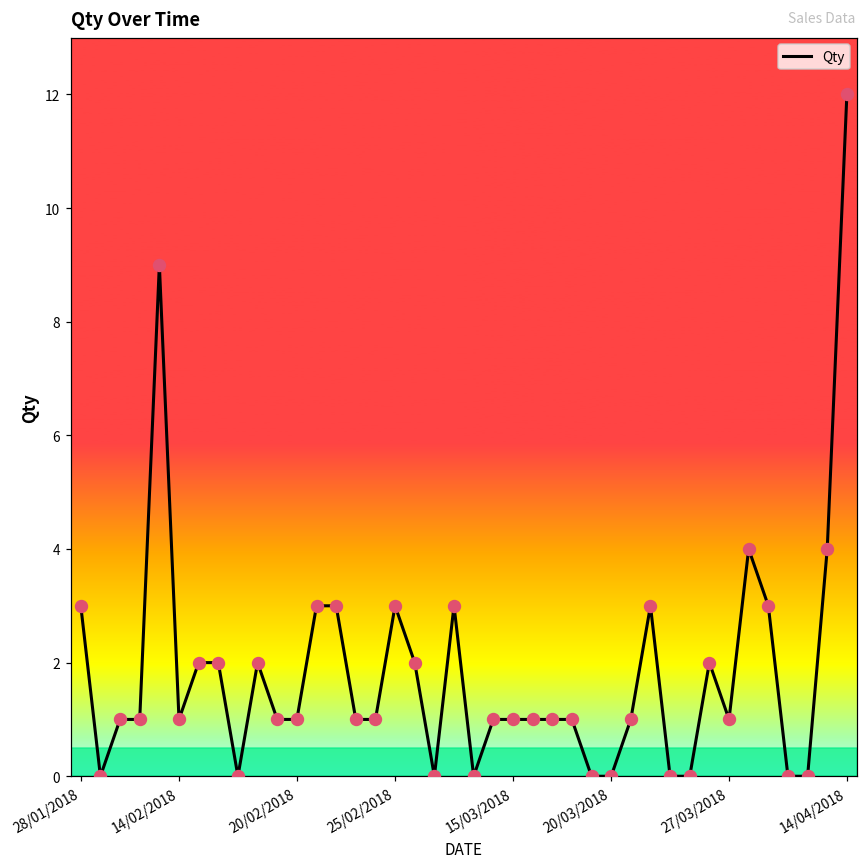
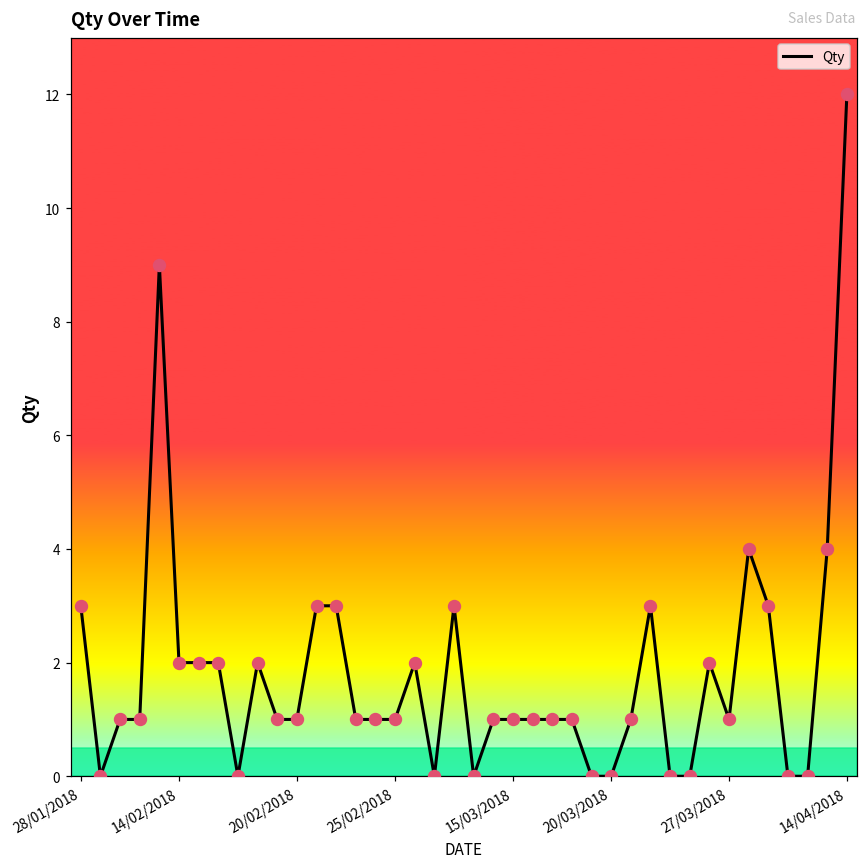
  {
    "28/01/2018": 3,
-   "14/02/2018": 1,
+   "14/02/2018": 2,
    "20/02/2018": 1,
-   "25/02/2018": 3,
+   "25/02/2018": 1,
    "15/03/2018": 1,
    "27/03/2018": 1,
    "14/04/2018": 12
  }
